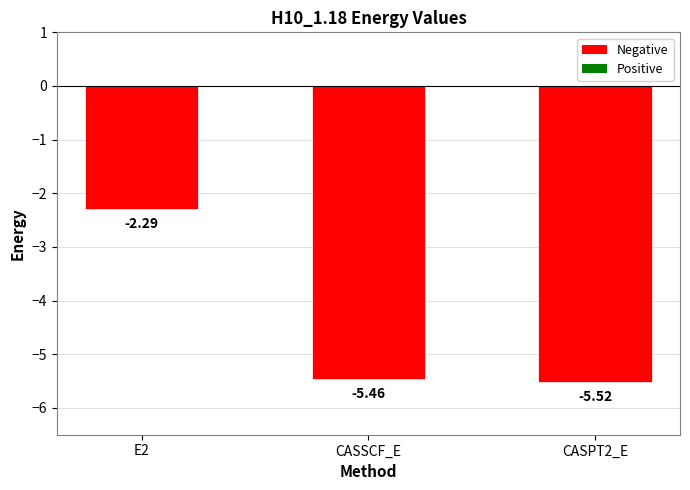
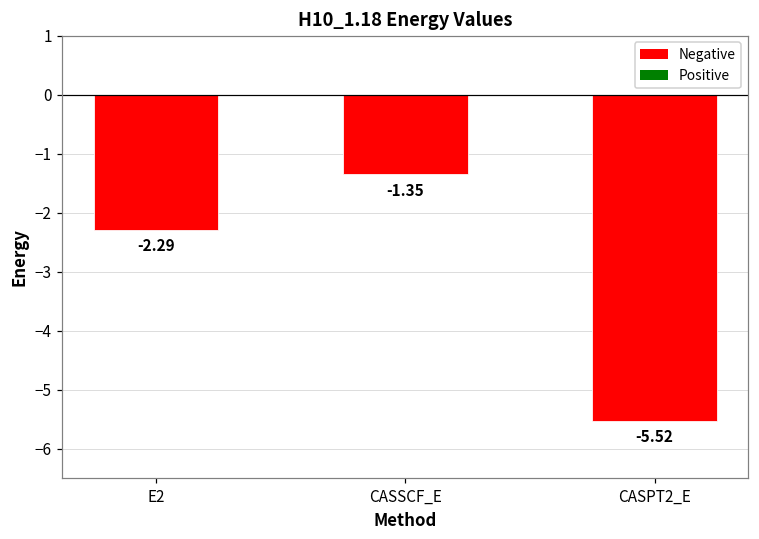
  {
    "E2": -2.29,
-   "CASSCF_E": -5.46,
+   "CASSCF_E": -1.35,
    "CASPT2_E": -5.52
  }
